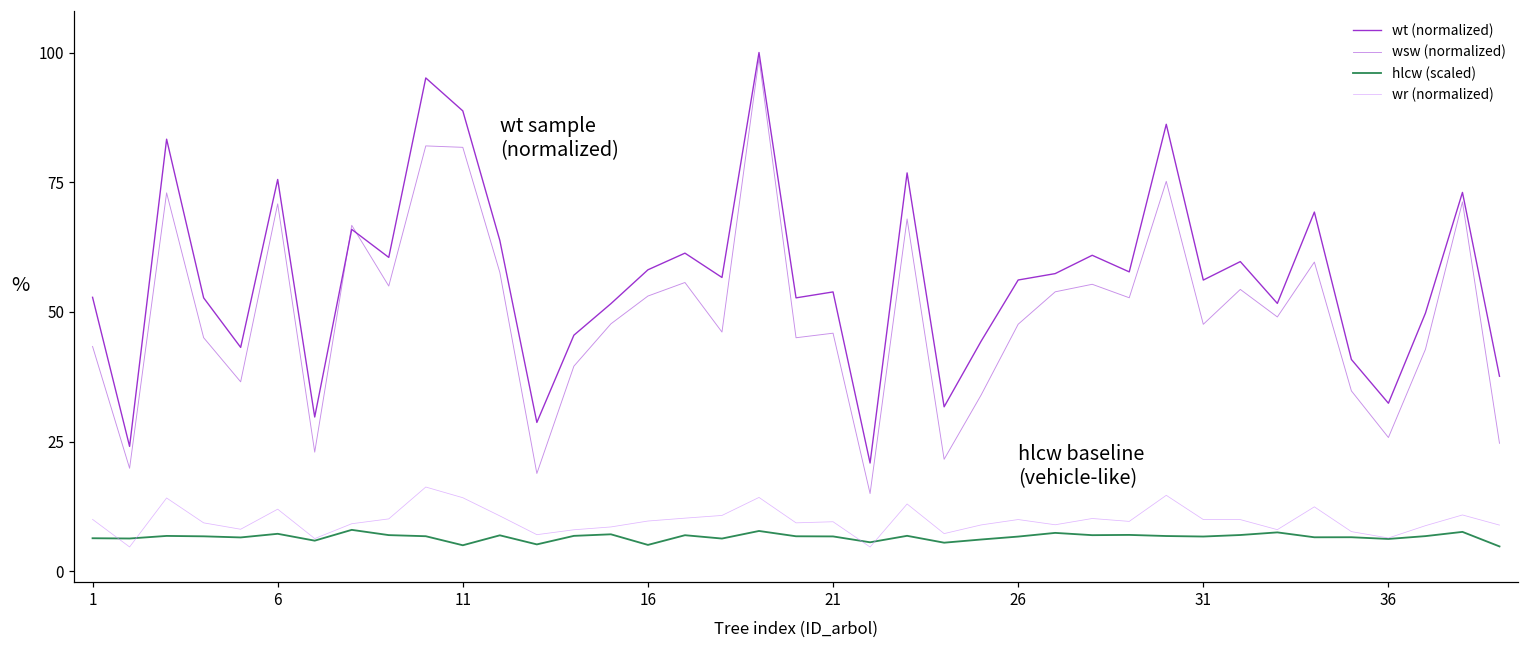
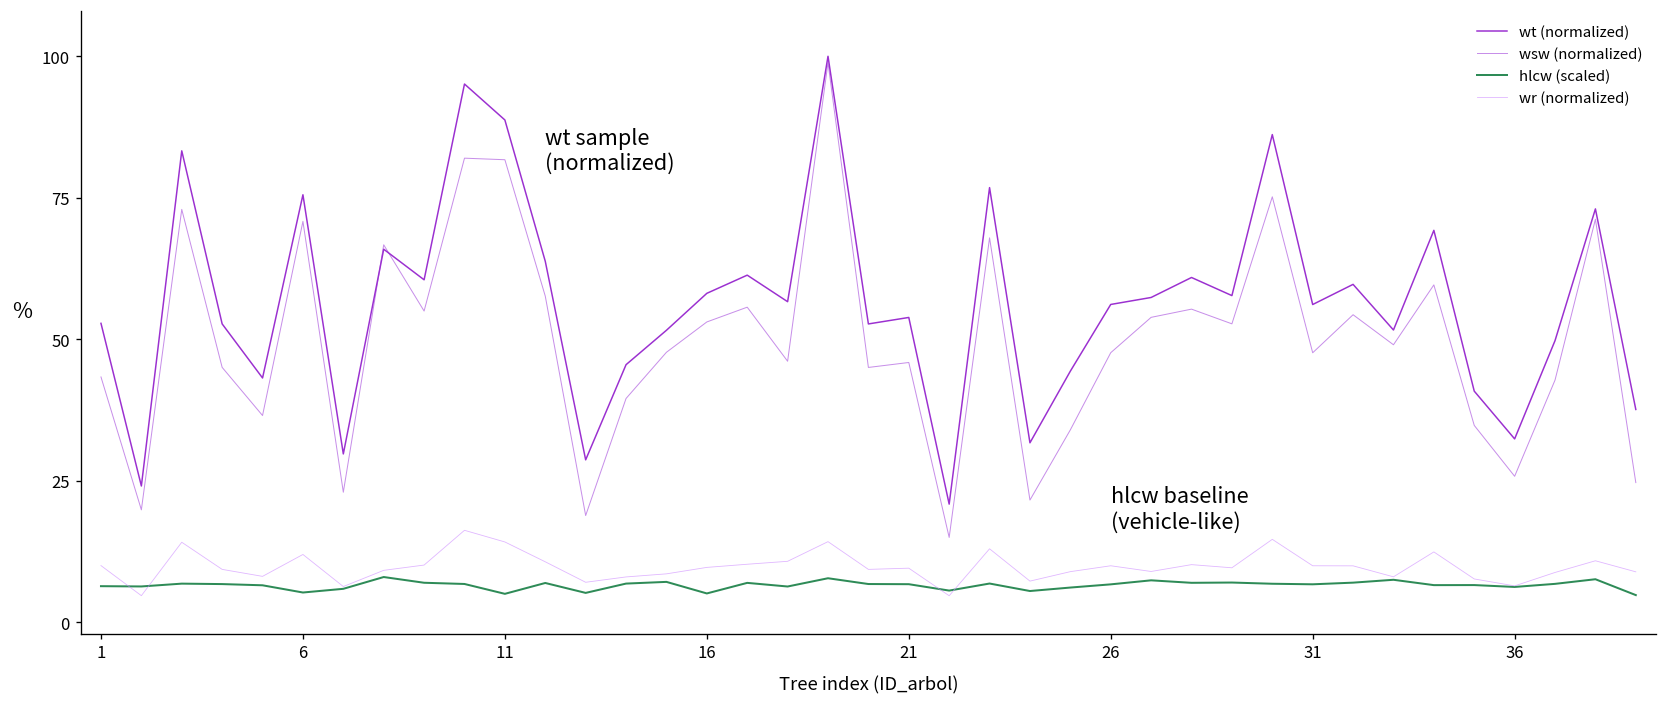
  {
    "hlcw (scaled)": {
      "1": 6,
-     "6": 7,
+     "6": 5,
      "11": 5,
      "16": 5,
      "21": 7,
      "26": 7,
      "31": 7
    }
  }
